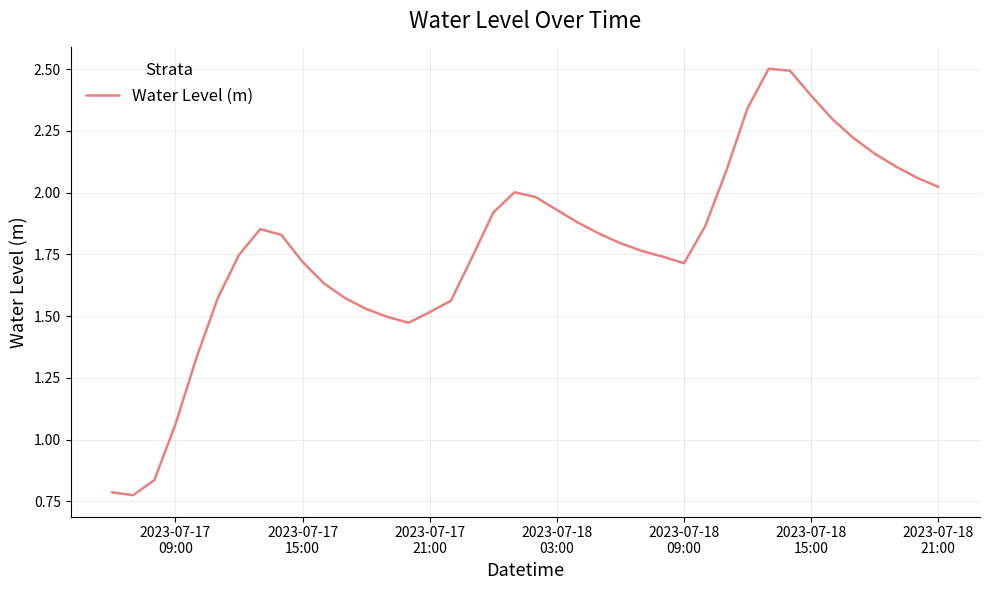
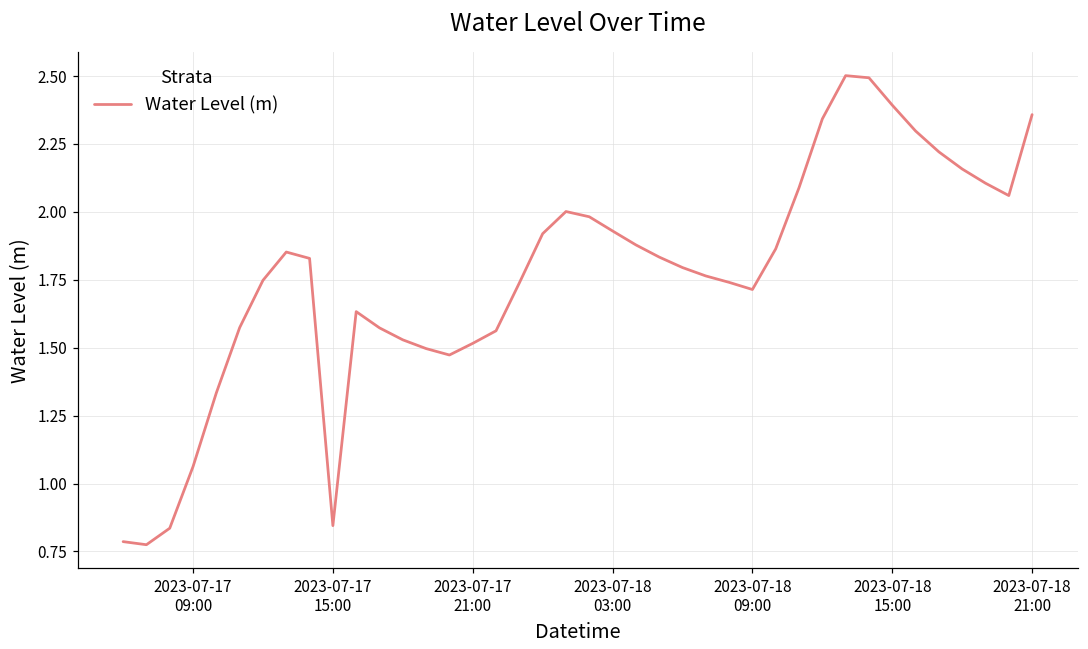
  {
    "2023-07-17 09:00": 1.06,
-   "2023-07-17 15:00": 1.72,
+   "2023-07-17 15:00": 0.85,
    "2023-07-17 21:00": 1.52,
    "2023-07-18 03:00": 1.93,
    "2023-07-18 09:00": 1.71,
    "2023-07-18 15:00": 2.39,
-   "2023-07-18 21:00": 2.02
+   "2023-07-18 21:00": 2.36
  }
